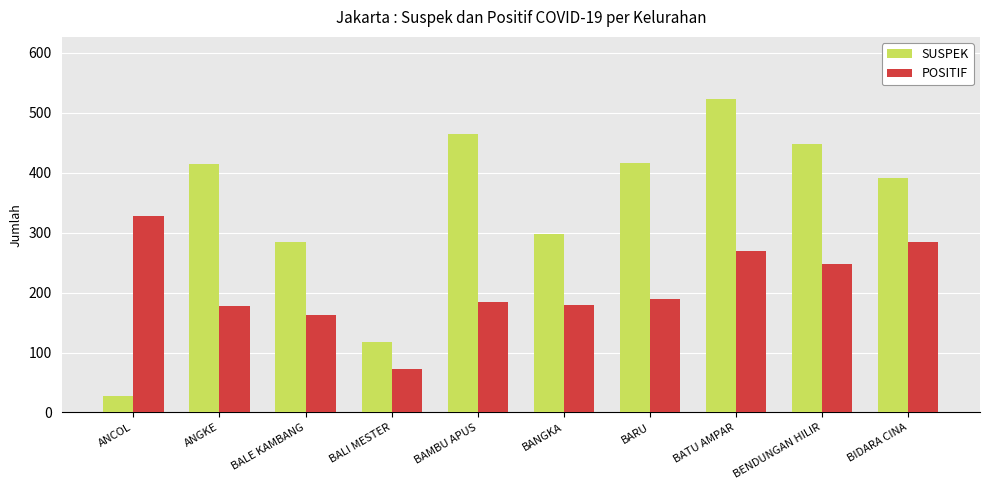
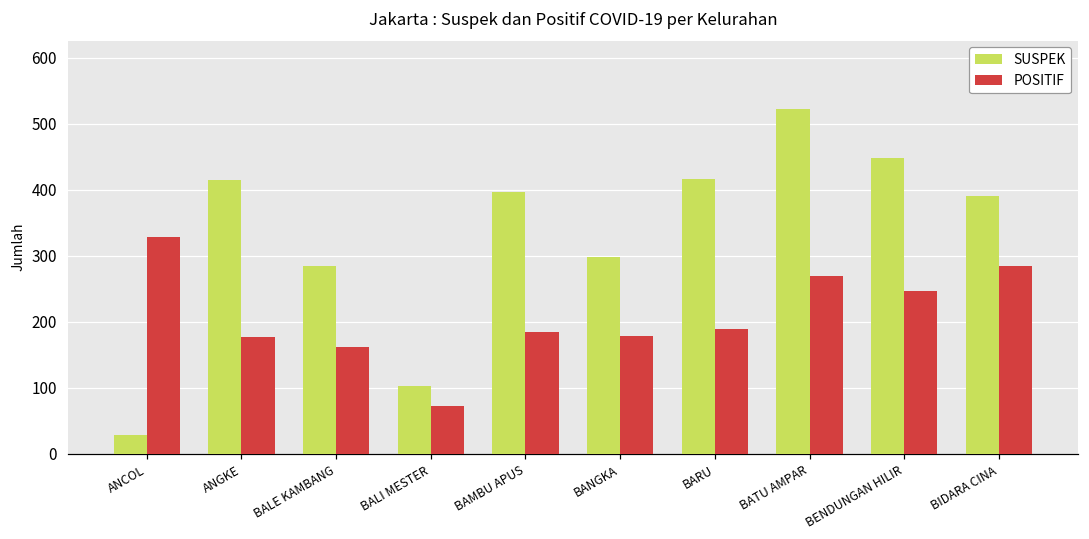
  {
    "SUSPEK": {
      "ANCOL": 30,
      "ANGKE": 420,
      "BALE KAMBANG": 280,
-     "BALI MESTER": 120,
-     "BAMBU APUS": 470,
+     "BALI MESTER": 100,
+     "BAMBU APUS": 400,
      "BANGKA": 300,
      "BARU": 420,
      "BATU AMPAR": 520,
      "BENDUNGAN HILIR": 450,
      "BIDARA CINA": 390
    },
    "POSITIF": {
      "ANCOL": 330,
      "ANGKE": 180,
      "BALE KAMBANG": 160,
      "BALI MESTER": 70,
      "BAMBU APUS": 180,
      "BANGKA": 180,
      "BARU": 190,
      "BATU AMPAR": 270,
      "BENDUNGAN HILIR": 250,
      "BIDARA CINA": 290
    }
  }
